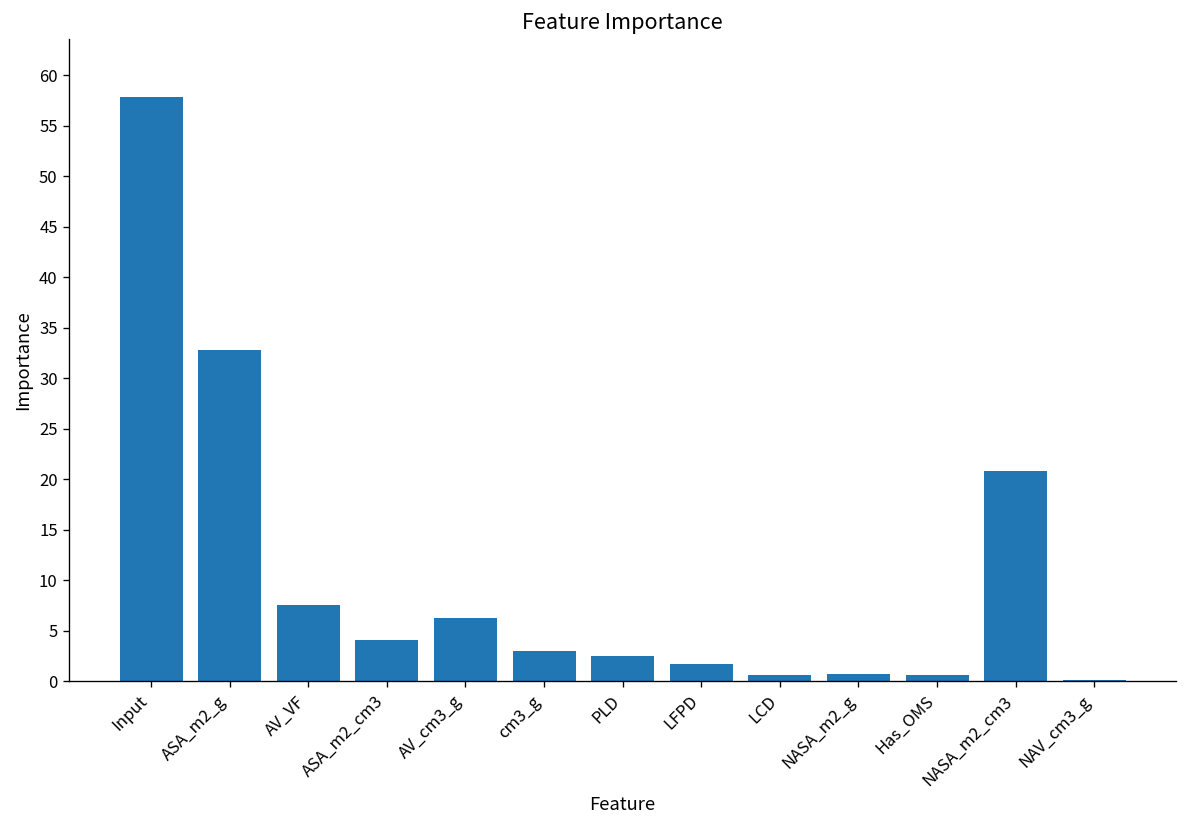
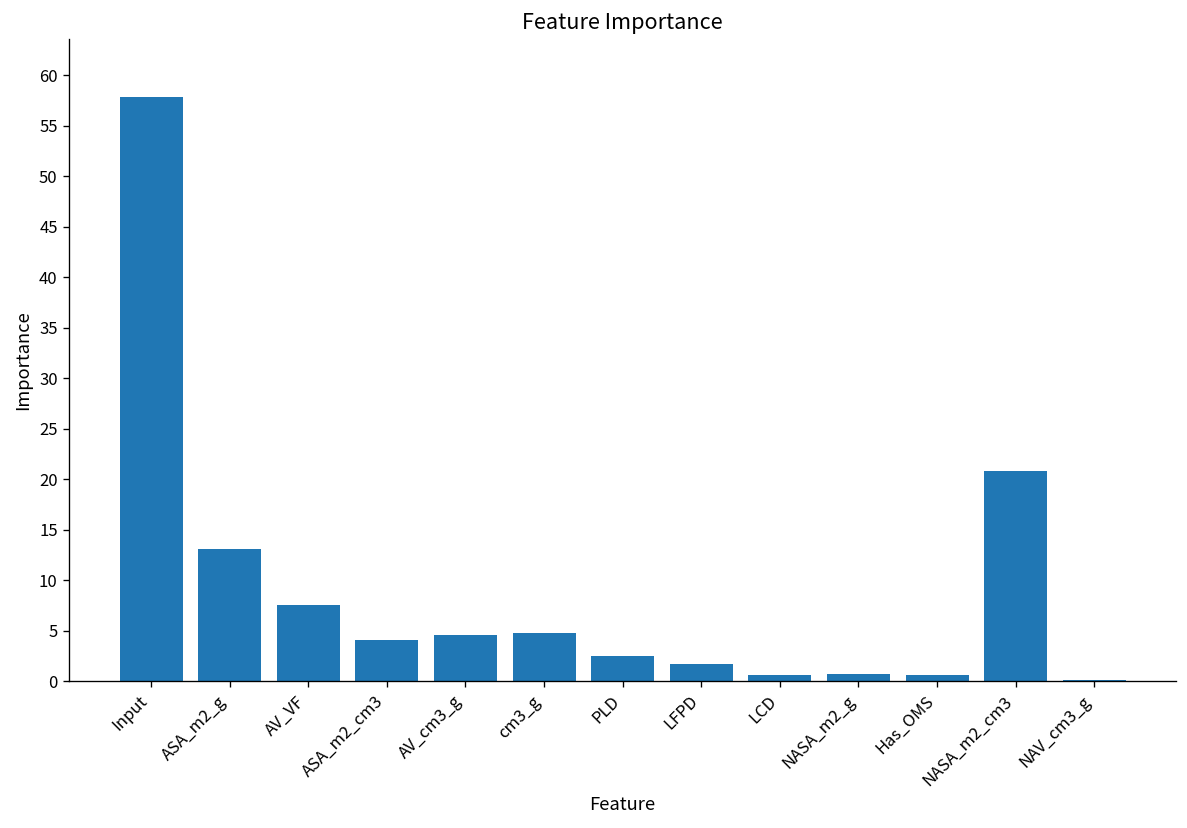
  {
    "Input": 58,
-   "ASA_m2_g": 33,
+   "ASA_m2_g": 13,
    "AV_VF": 8,
    "ASA_m2_cm3": 4,
-   "AV_cm3_g": 6,
-   "cm3_g": 3,
+   "AV_cm3_g": 5,
+   "cm3_g": 5,
    "PLD": 2,
    "LFPD": 2,
    "LCD": 1,
    "NASA_m2_g": 1,
    "Has_OMS": 1,
    "NASA_m2_cm3": 21
  }
